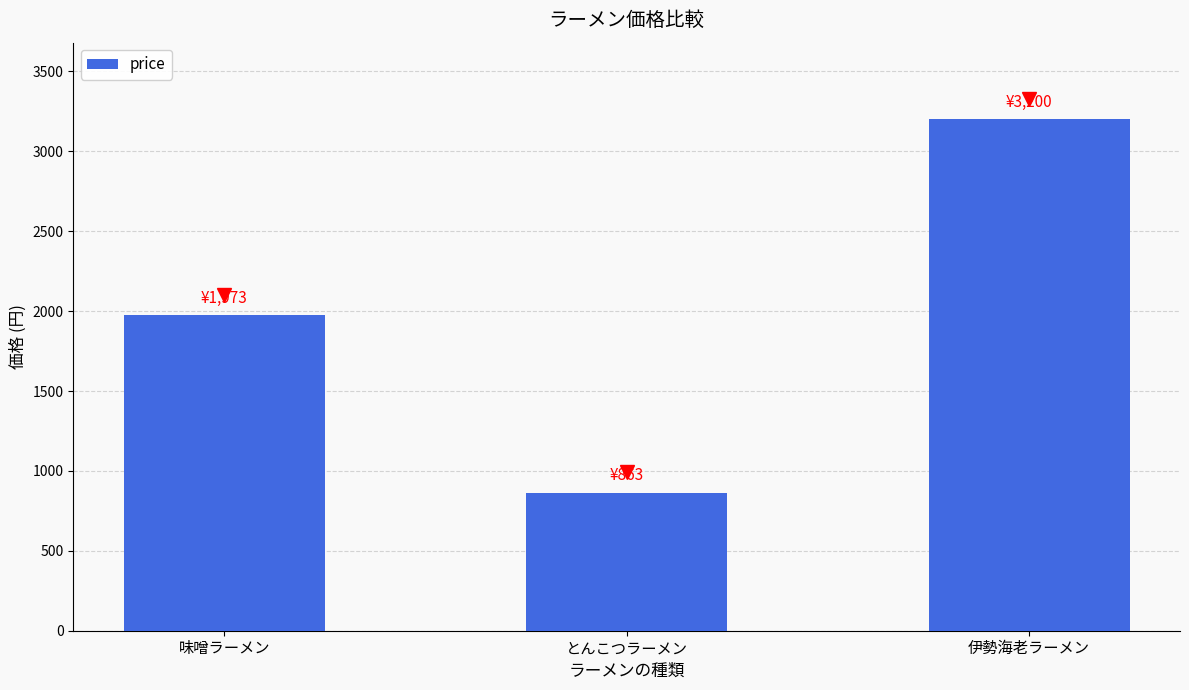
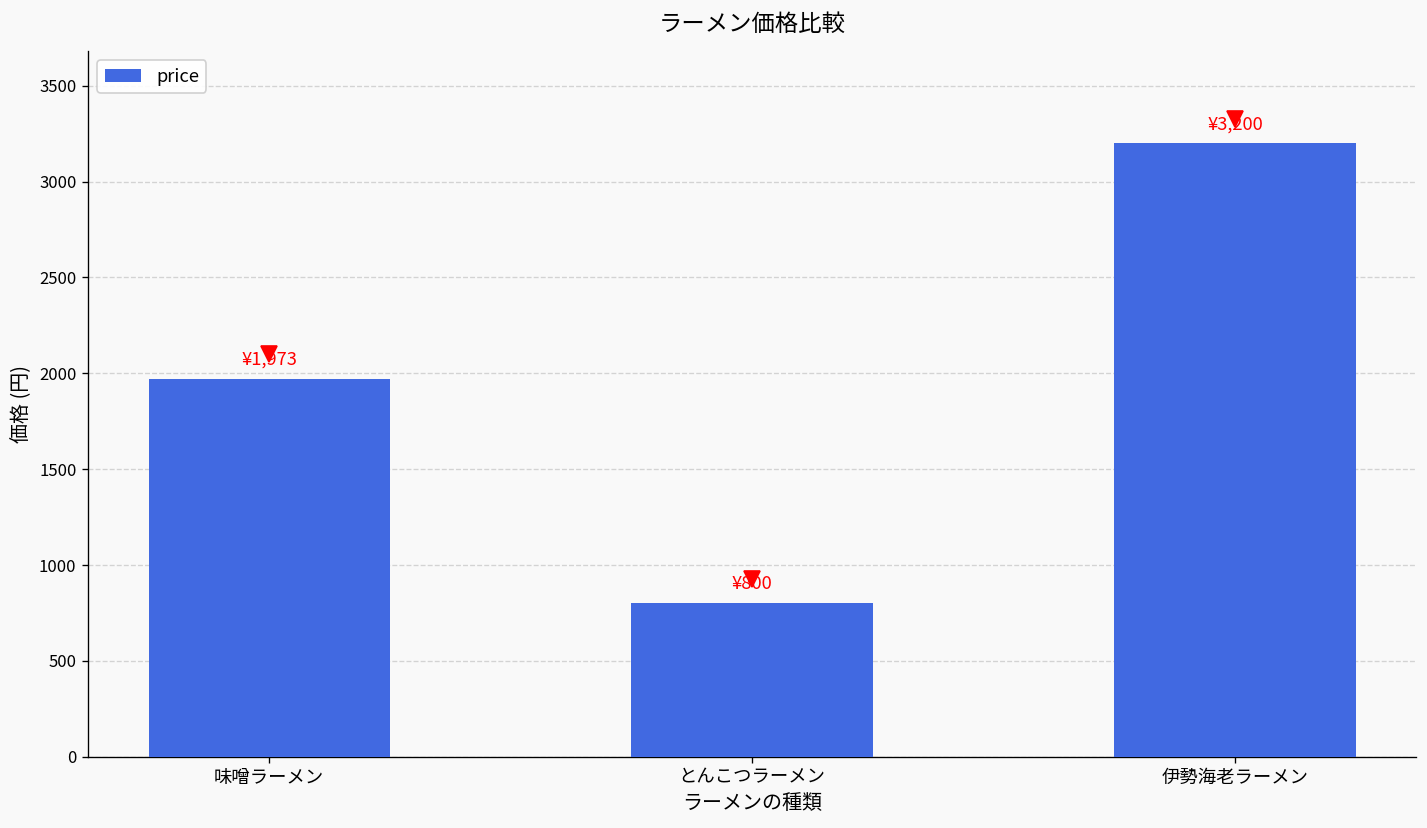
  {
    "price": {
-     "とんこつラーメン": "¥863"
+     "とんこつラーメン": "¥800"
    }
  }
